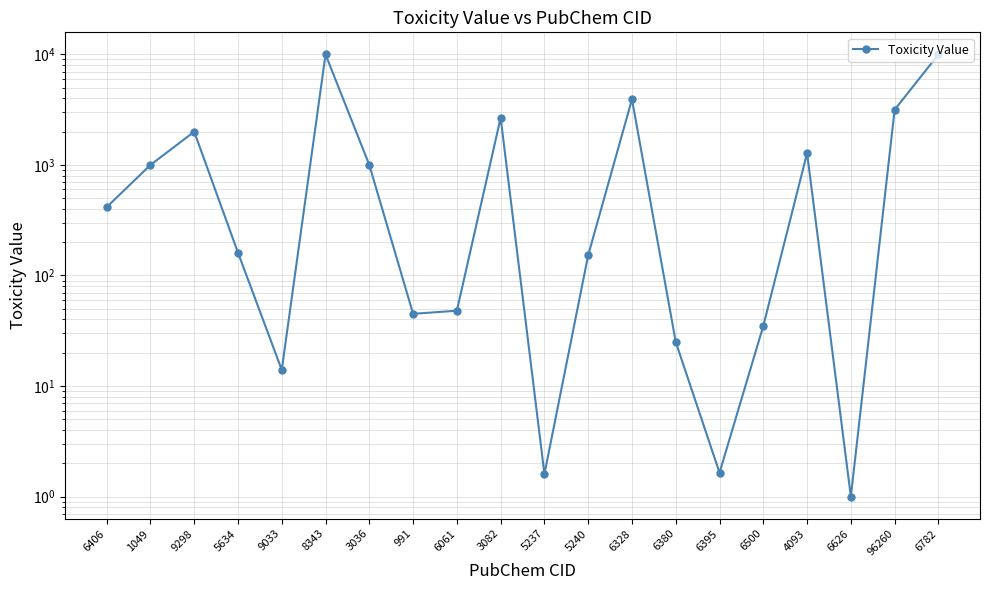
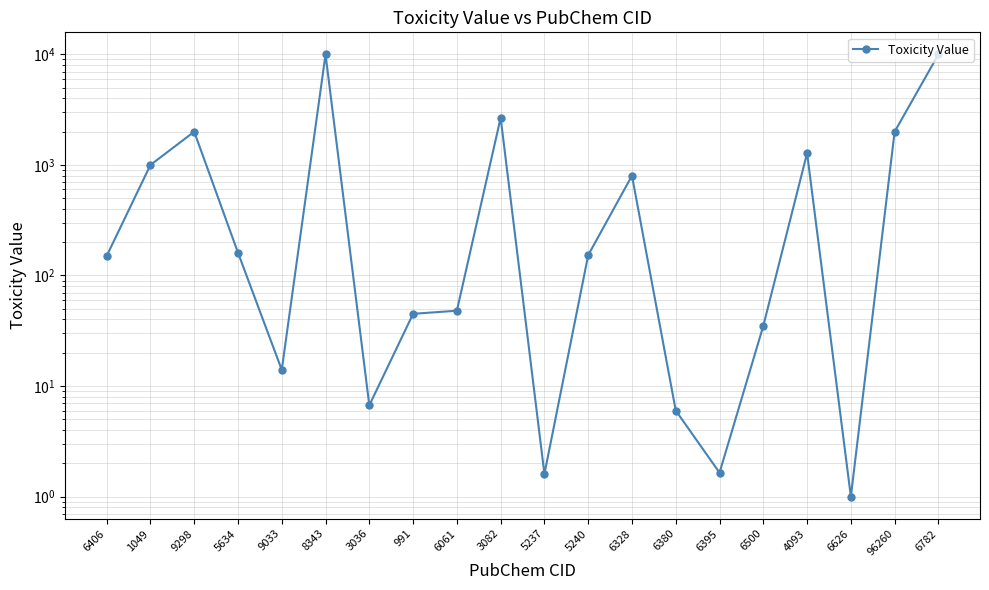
  {
-   "6406": 420,
+   "6406": 150,
    "1049": 1000,
    "9298": 2000,
    "5634": 160,
    "9033": 14,
    "8343": 10000,
-   "3036": 1000,
+   "3036": 7,
    "991": 45,
    "6061": 50,
    "3082": 2700,
    "5237": 1.6,
    "5240": 150,
-   "6328": 3900,
-   "6380": 25,
+   "6328": 800,
+   "6380": 6,
    "6395": 1.6,
    "6500": 35,
    "4093": 1300,
    "6626": 1,
-   "96260": 3200
+   "96260": 2000
  }
